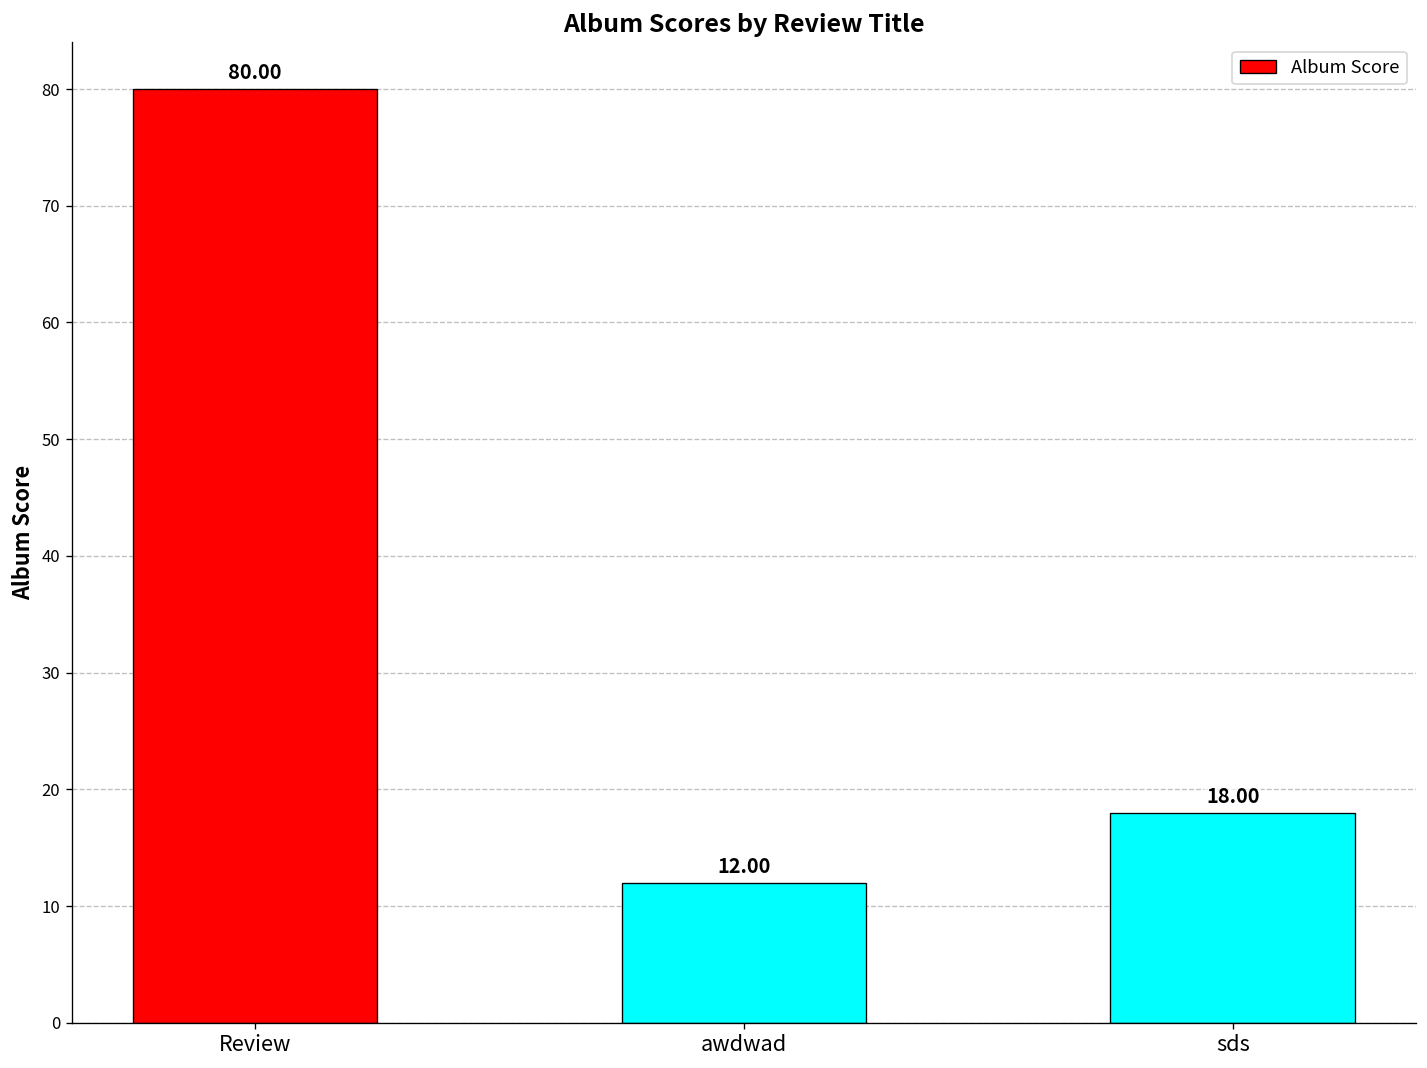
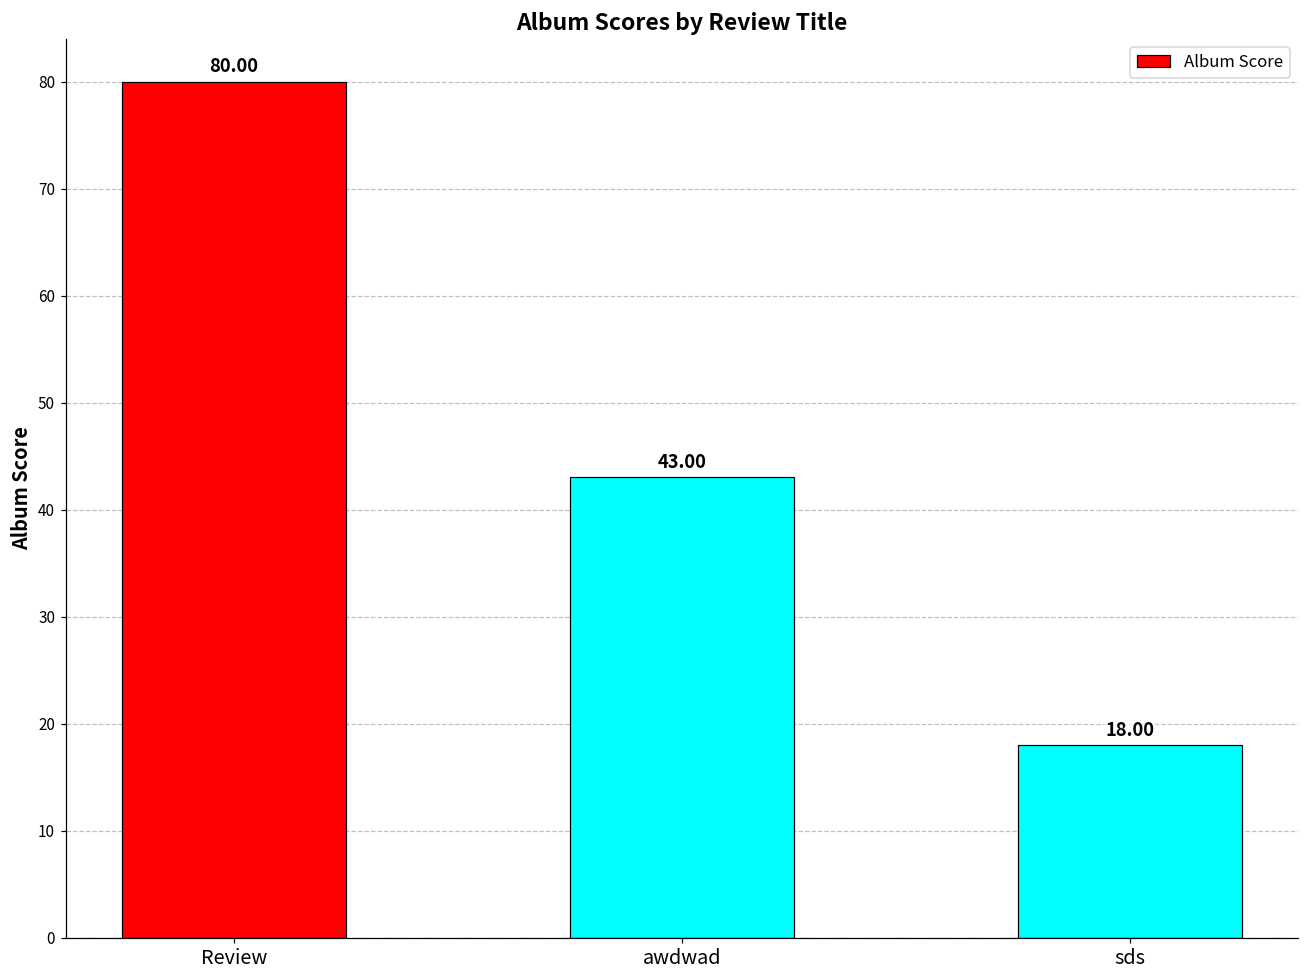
  {
-   "awdwad": 12.00
+   "awdwad": 43.00
  }
